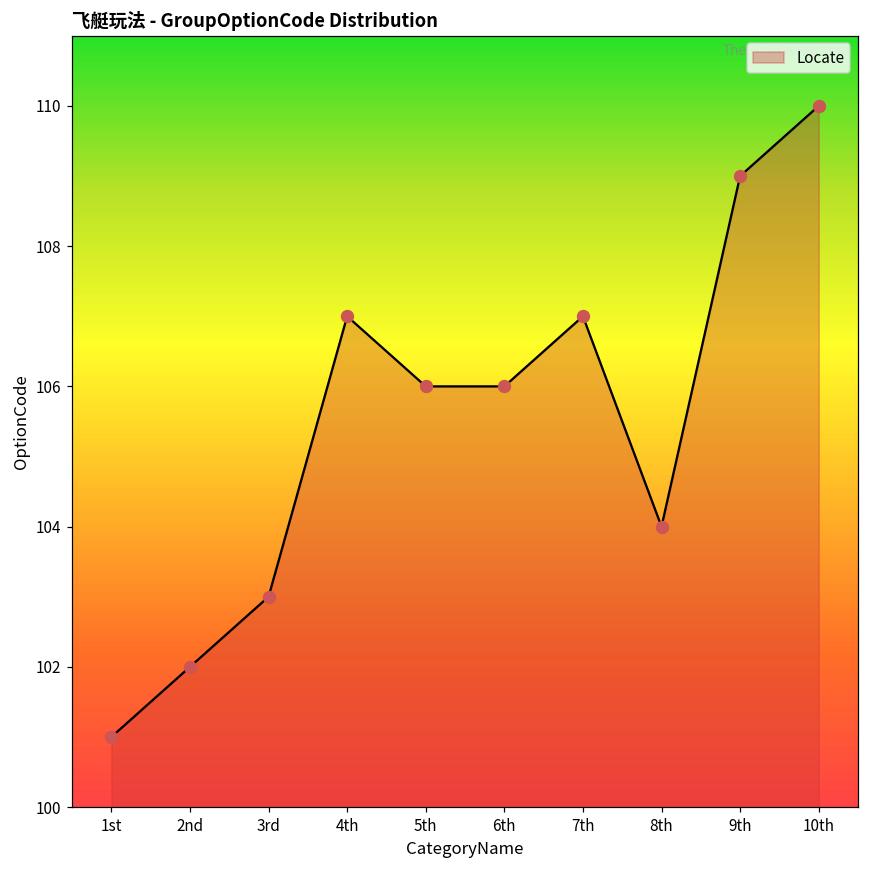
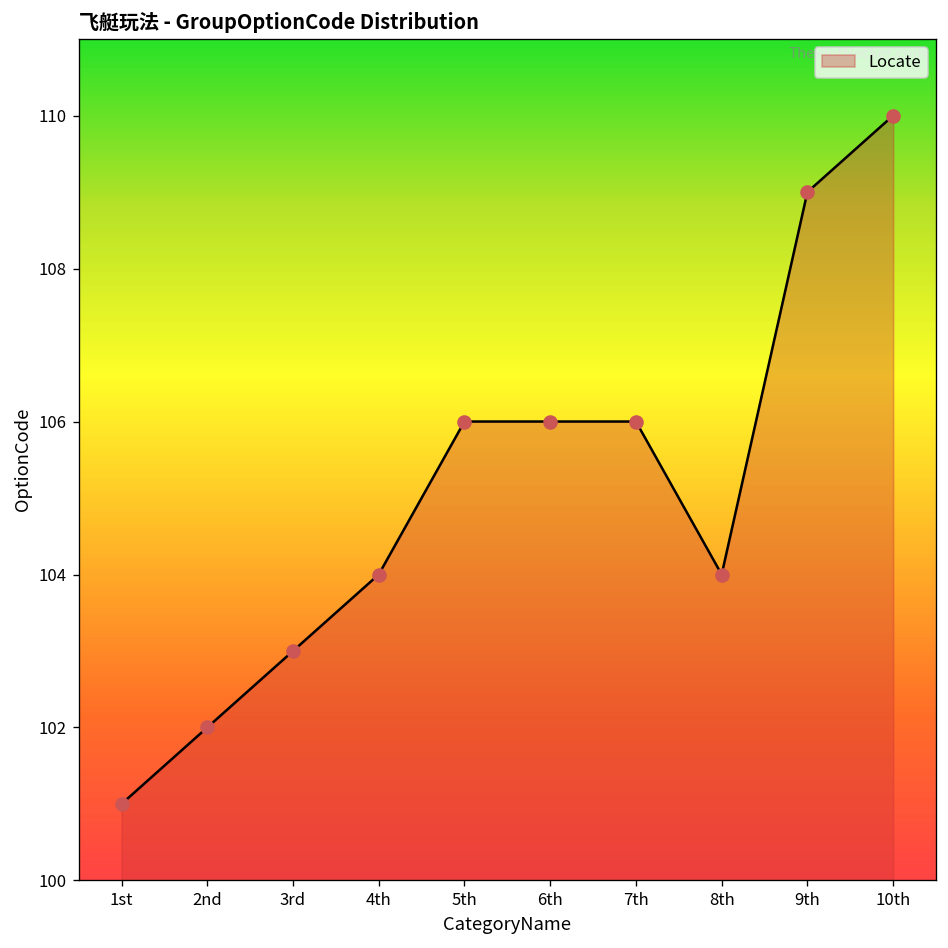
  {
    "1st": 101,
    "2nd": 102,
    "3rd": 103,
-   "4th": 107,
+   "4th": 104,
    "5th": 106,
    "6th": 106,
-   "7th": 107,
+   "7th": 106,
    "8th": 104,
    "9th": 109,
    "10th": 110
  }
